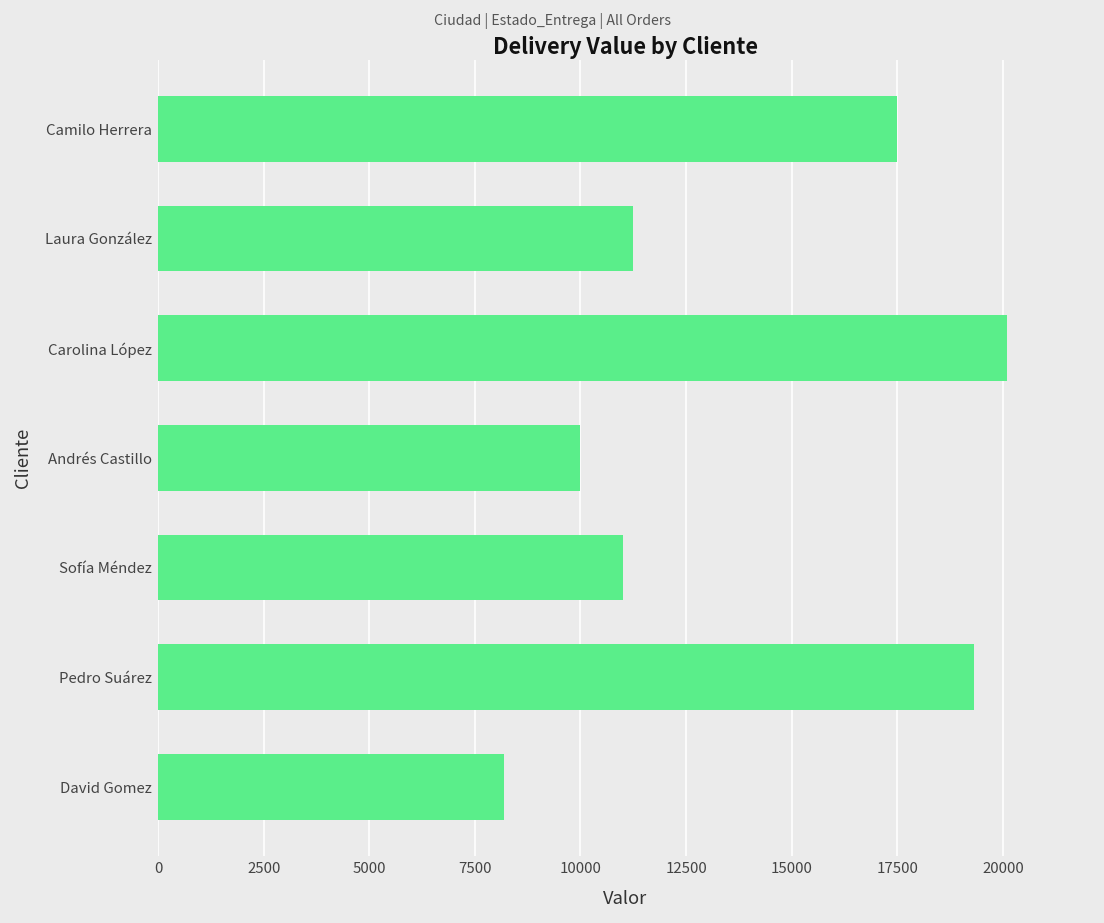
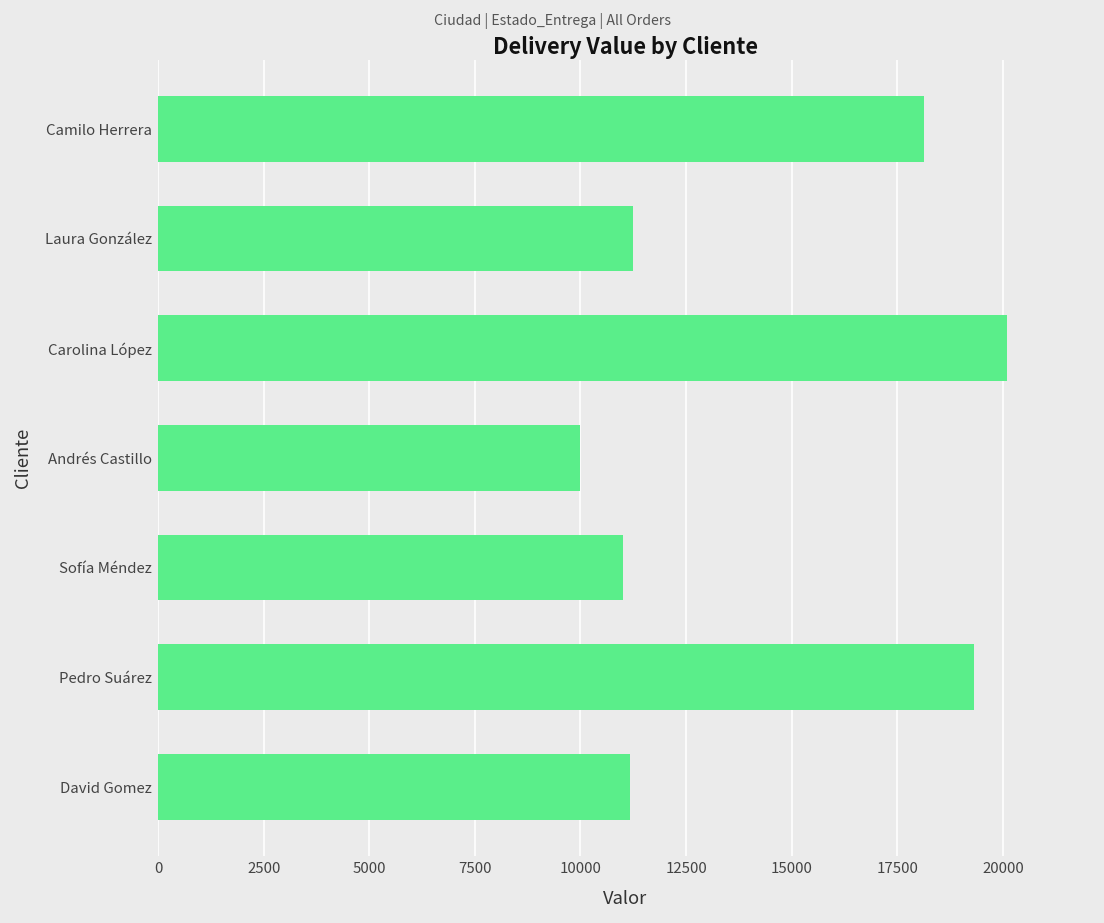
  {
-   "Camilo Herrera": 17500,
+   "Camilo Herrera": 18100,
    "Laura González": 11300,
    "Carolina López": 20100,
    "Andrés Castillo": 10000,
    "Sofía Méndez": 11000,
    "Pedro Suárez": 19300,
-   "David Gomez": 8200
+   "David Gomez": 11200
  }
